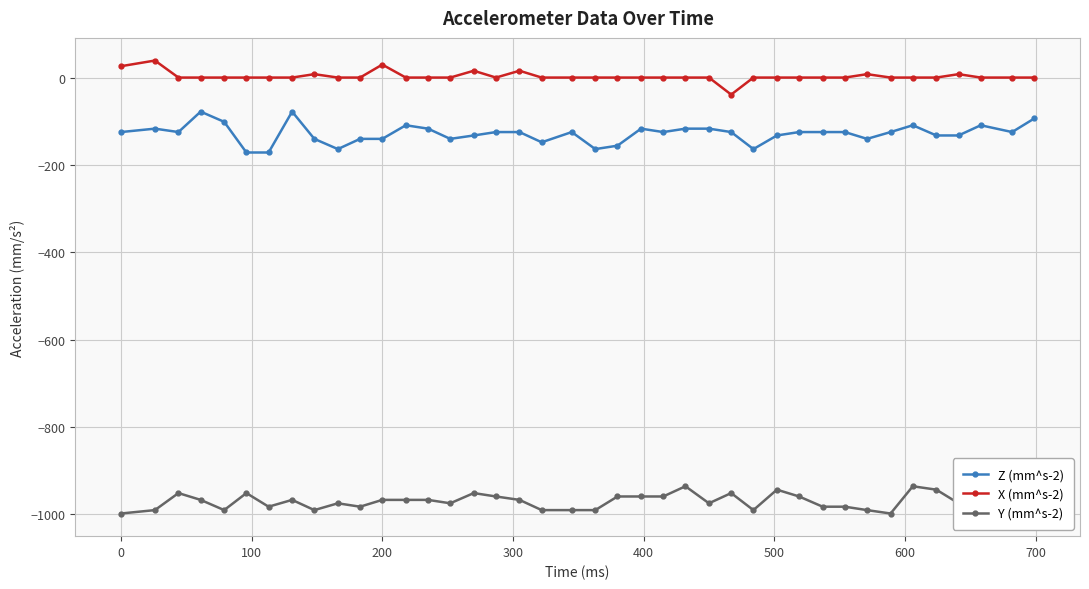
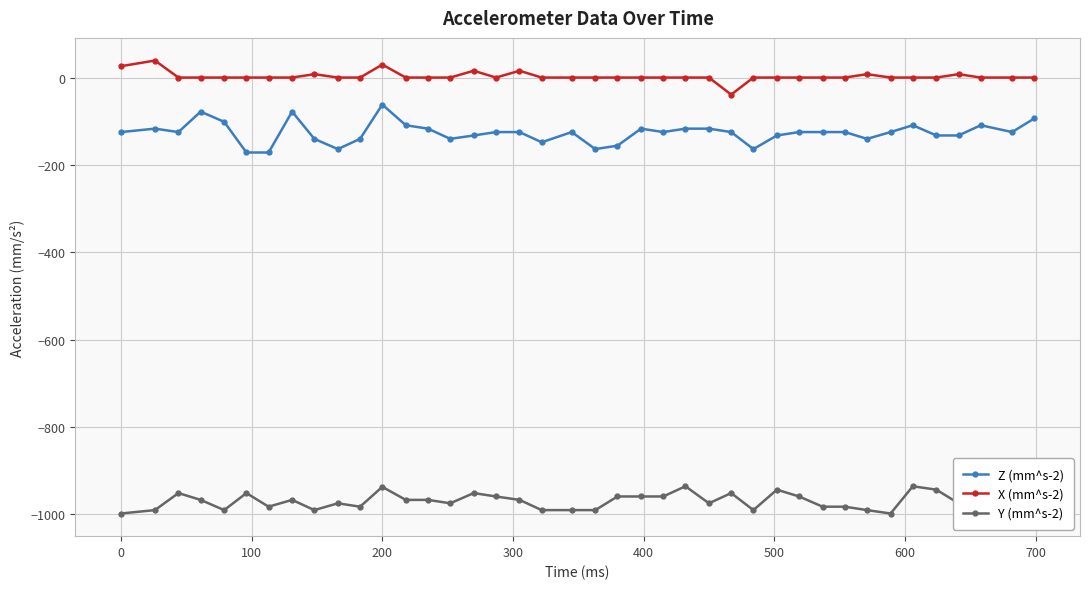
  {
    "Z (mm^s-2)": {
      "0": -120,
-     "200": -140
+     "200": -60
    },
    "X (mm^s-2)": {
      "0": 30,
      "200": 30
    },
    "Y (mm^s-2)": {
      "0": -1000,
-     "200": -970
+     "200": -940
    }
  }
